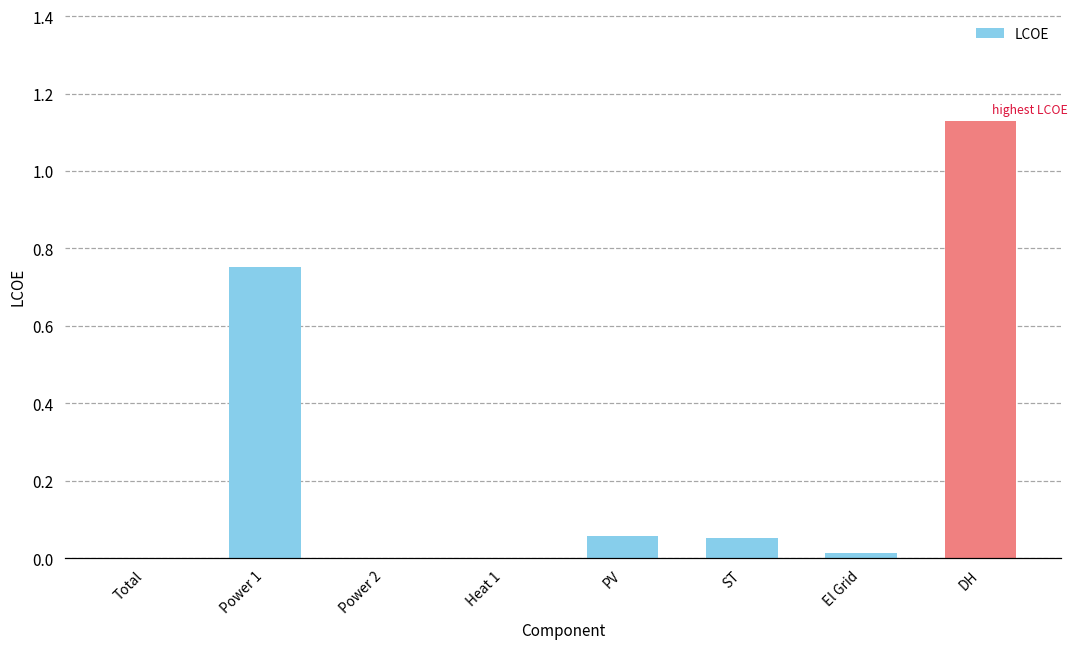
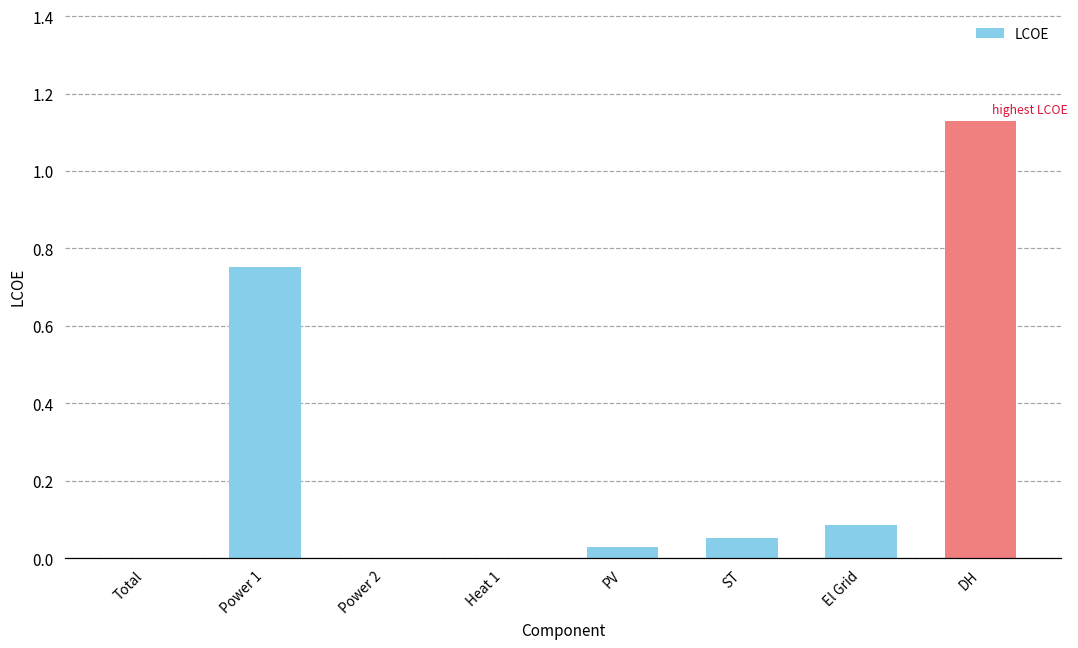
  {
    "Total": 0.00,
    "Power 1": 0.75,
    "Power 2": 0.00,
    "Heat 1": 0.00,
-   "PV": 0.06,
+   "PV": 0.03,
    "ST": 0.05,
-   "El Grid": 0.01,
+   "El Grid": 0.09,
    "DH": 1.13
  }
